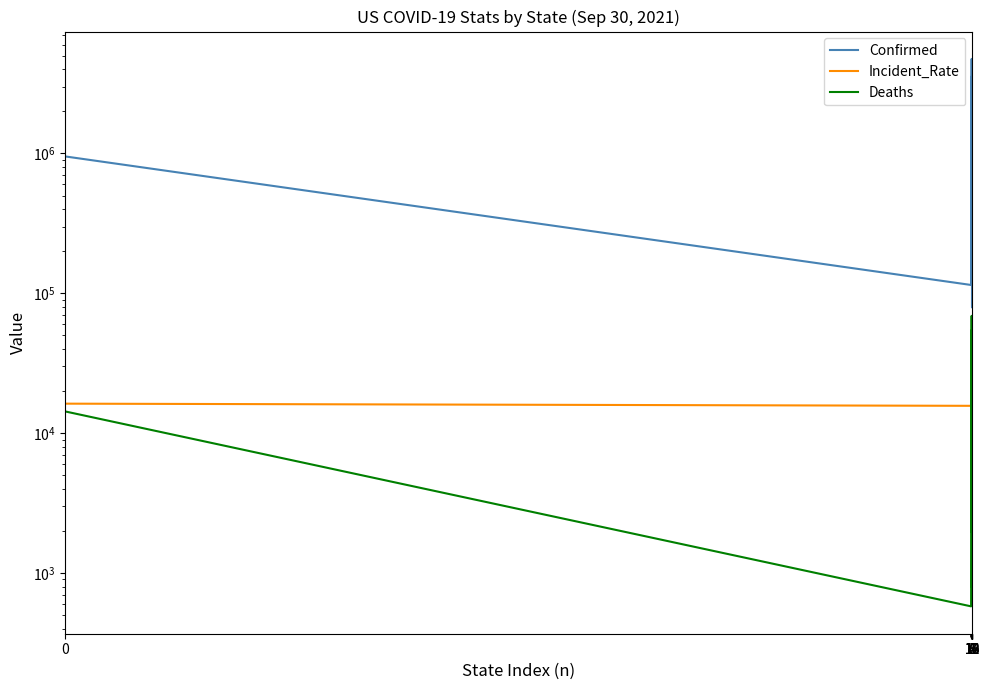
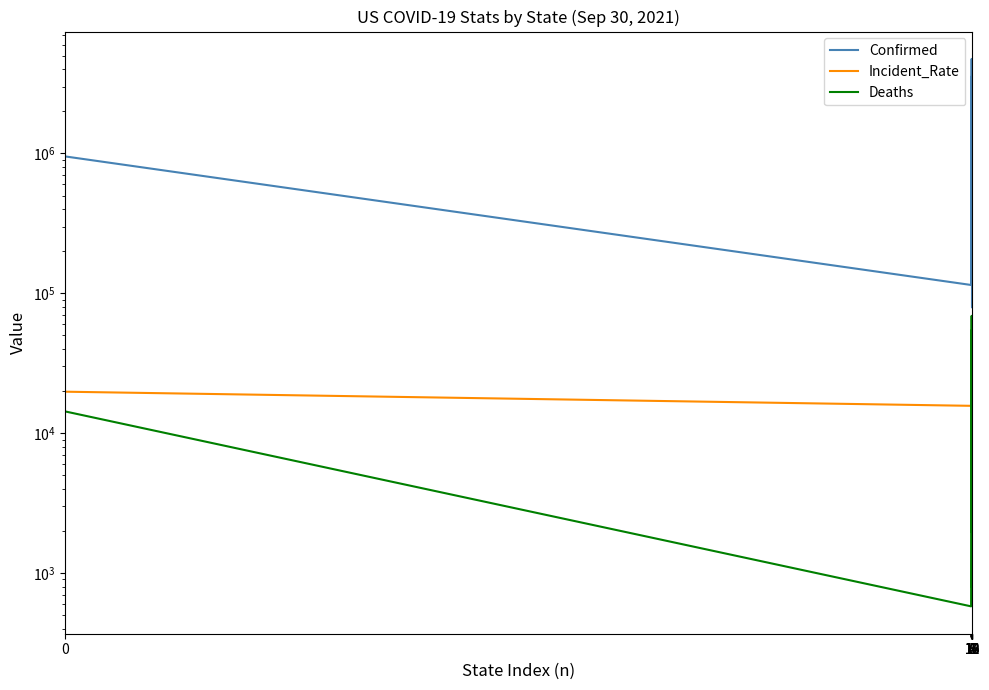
  {
    "Confirmed": {
      "0": 1000000
    },
    "Incident_Rate": {
-     "0": 16000
+     "0": 20000
    },
    "Deaths": {
      "0": 14000
    }
  }
